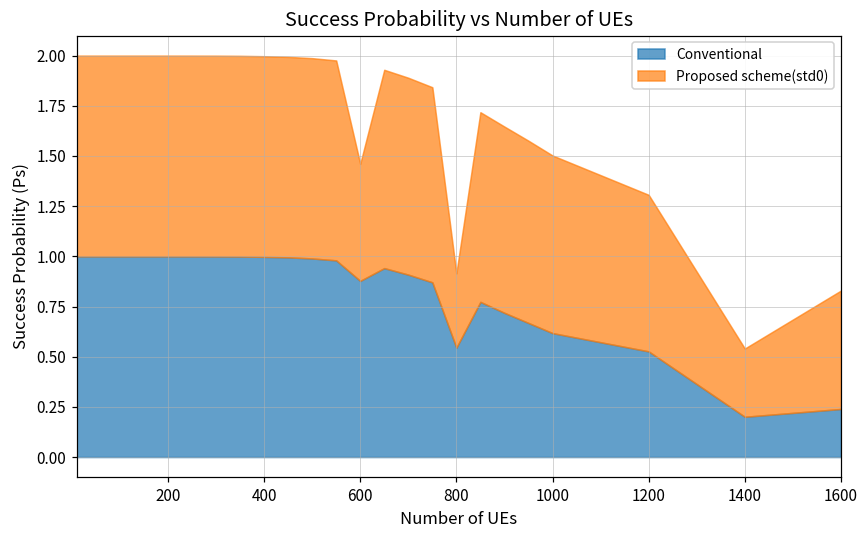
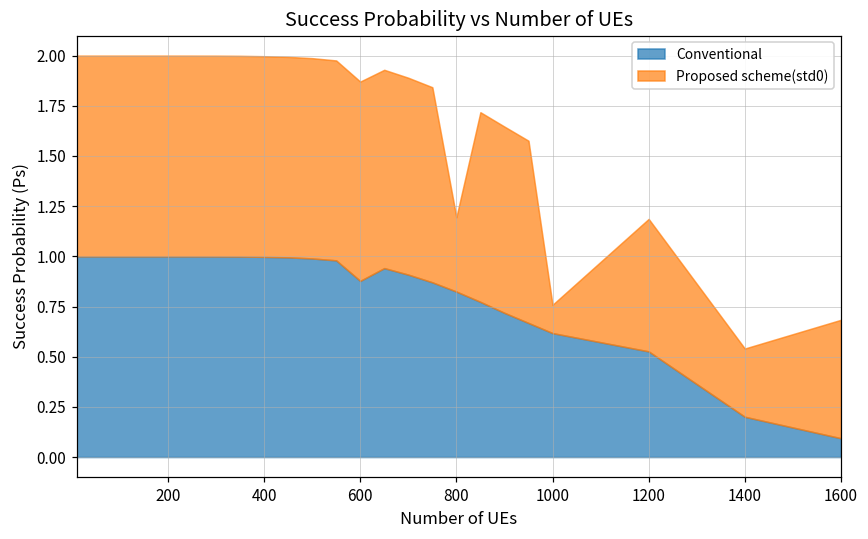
  {
    "Conventional": {
      "200": 1.00,
      "400": 1.00,
      "600": 0.88,
-     "800": 0.54,
+     "800": 0.82,
      "1000": 0.62,
      "1200": 0.53,
      "1400": 0.20,
-     "1600": 0.24
+     "1600": 0.09
    },
    "Proposed scheme(std0)": {
      "200": 1.00,
      "400": 1.00,
-     "600": 0.58,
+     "600": 0.99,
      "800": 0.37,
-     "1000": 0.89,
-     "1200": 0.78,
+     "1000": 0.14,
+     "1200": 0.66,
      "1400": 0.34,
      "1600": 0.59
    }
  }
